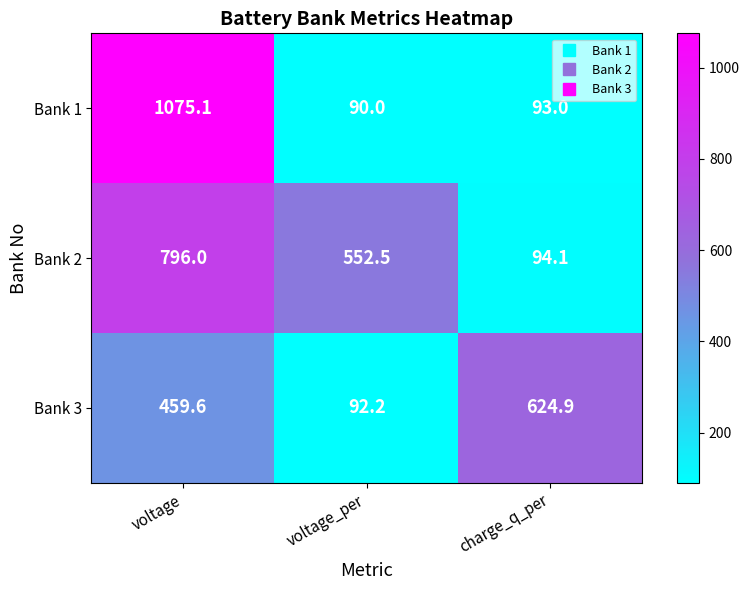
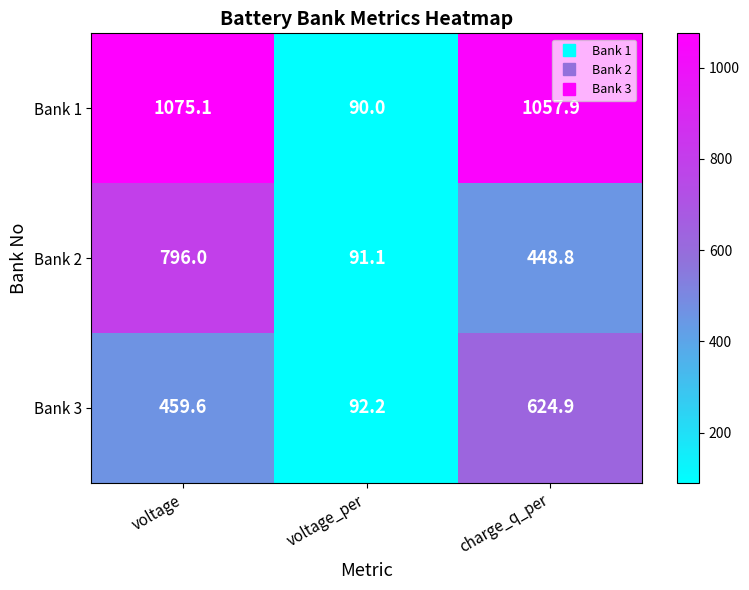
  {
    "Bank 1": {
      "voltage": 1075.1,
      "voltage_per": 90.0,
-     "charge_q_per": 93.0
+     "charge_q_per": 1057.9
    },
    "Bank 2": {
      "voltage": 796.0,
-     "voltage_per": 552.5,
-     "charge_q_per": 94.1
+     "voltage_per": 91.1,
+     "charge_q_per": 448.8
    },
    "Bank 3": {
      "voltage": 459.6,
      "voltage_per": 92.2,
      "charge_q_per": 624.9
    }
  }
